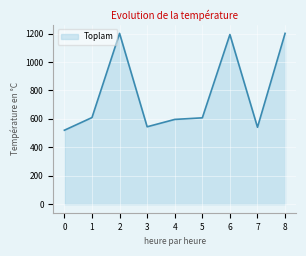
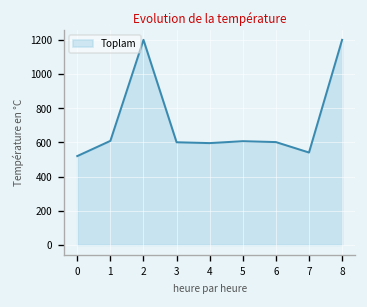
  {
    "0": 520,
    "1": 610,
    "2": 1200,
-   "3": 540,
+   "3": 600,
    "4": 600,
    "5": 610,
-   "6": 1190,
+   "6": 600,
    "7": 540,
    "8": 1200
  }
